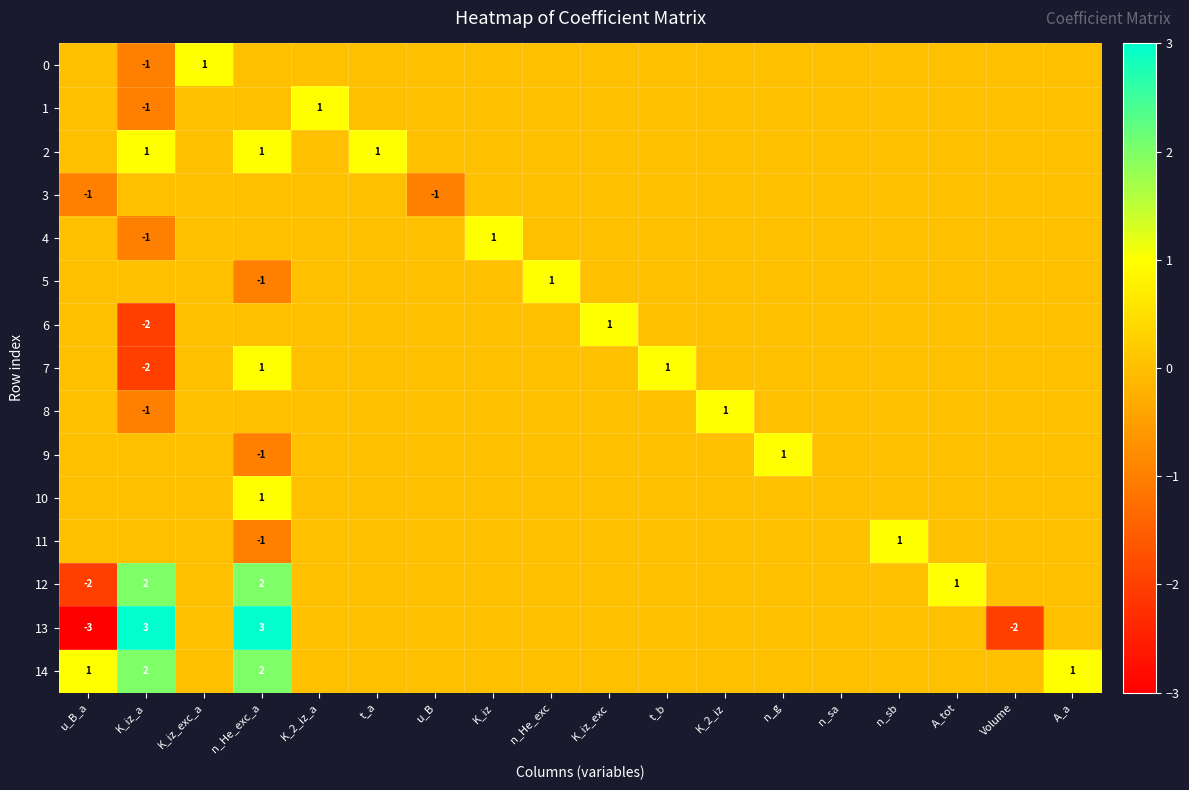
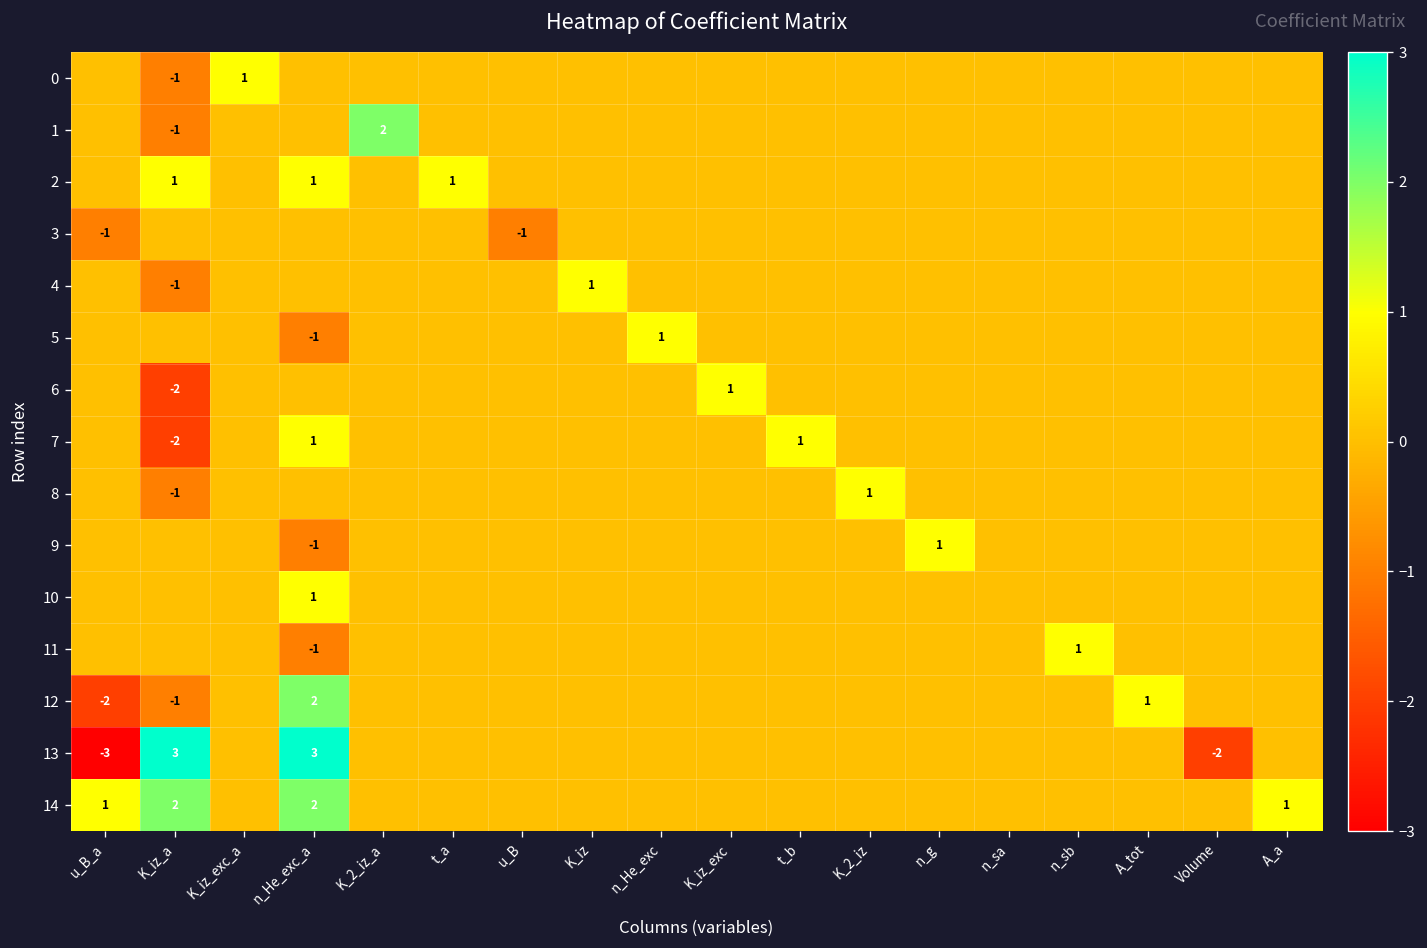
  {
    "0": {
      "K_iz_a": -1,
      "K_iz_exc_a": 1
    },
    "1": {
      "K_iz_a": -1,
-     "K_2_iz_a": 1
+     "K_2_iz_a": 2
    },
    "2": {
      "K_iz_a": 1,
      "n_He_exc_a": 1,
      "t_a": 1
    },
    "3": {
      "u_B_a": -1,
      "u_B": -1
    },
    "4": {
      "K_iz_a": -1,
      "K_iz": 1
    },
    "5": {
      "n_He_exc_a": -1,
      "n_He_exc": 1
    },
    "6": {
      "K_iz_a": -2,
      "K_iz_exc": 1
    },
    "7": {
      "K_iz_a": -2,
      "n_He_exc_a": 1,
      "t_b": 1
    },
    "8": {
      "K_iz_a": -1,
      "K_2_iz": 1
    },
    "9": {
      "n_He_exc_a": -1,
      "n_g": 1
    },
    "10": {
      "n_He_exc_a": 1
    },
    "11": {
      "n_He_exc_a": -1,
      "n_sb": 1
    },
    "12": {
      "u_B_a": -2,
-     "K_iz_a": 2,
+     "K_iz_a": -1,
      "n_He_exc_a": 2,
      "A_tot": 1
    },
    "13": {
      "u_B_a": -3,
      "K_iz_a": 3,
      "n_He_exc_a": 3,
      "Volume": -2
    },
    "14": {
      "u_B_a": 1,
      "K_iz_a": 2,
      "n_He_exc_a": 2,
      "A_a": 1
    }
  }
